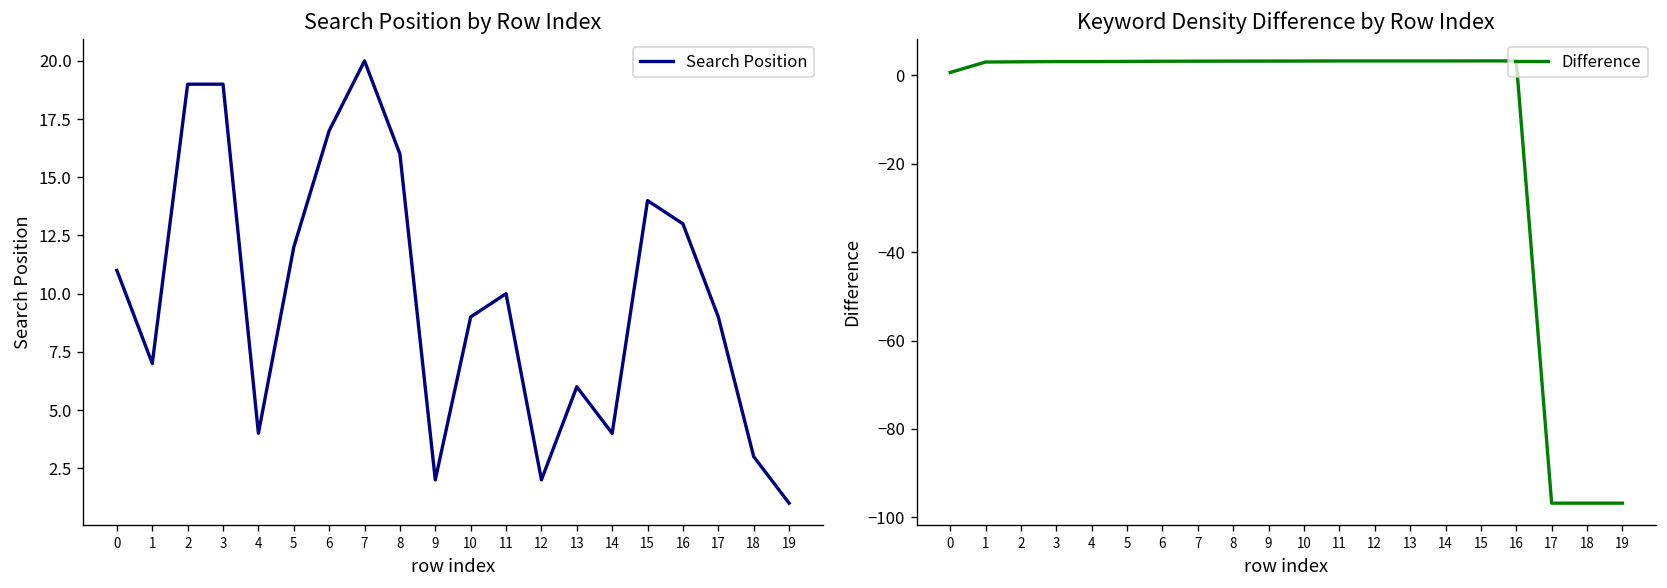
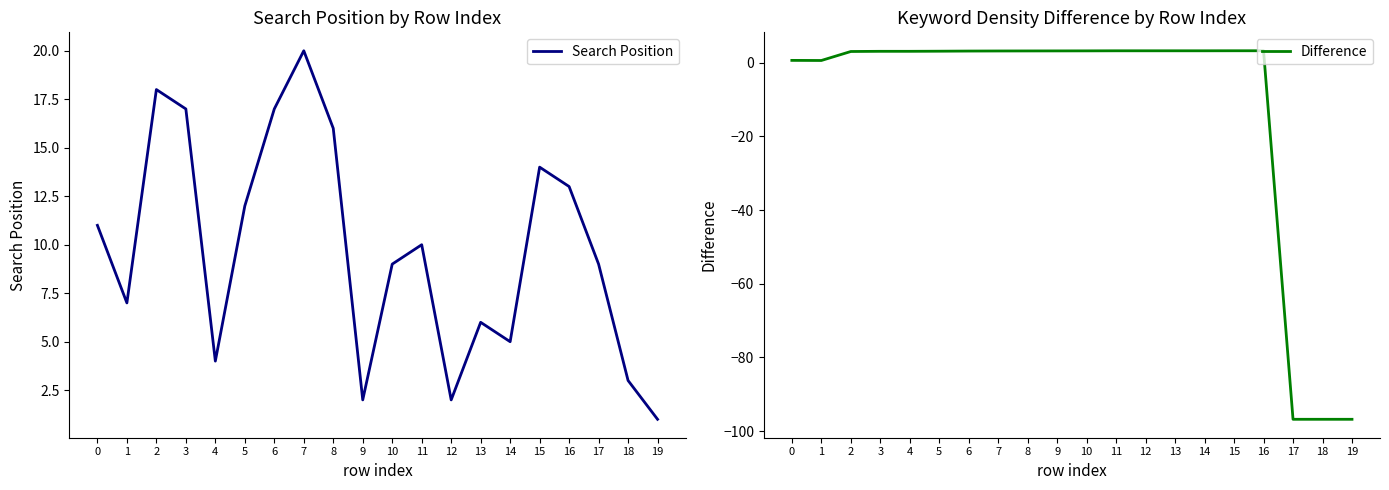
  {
    "Search Position by Row Index": {
      "0": 11,
      "1": 7,
-     "2": 19,
-     "3": 19,
+     "2": 18,
+     "3": 17,
      "4": 4,
      "5": 12,
      "6": 17,
      "7": 20,
      "8": 16,
      "9": 2,
      "10": 9,
      "11": 10,
      "12": 2,
      "13": 6,
-     "14": 4,
+     "14": 5,
      "15": 14,
      "16": 13,
      "17": 9,
      "18": 3,
      "19": 1
    },
    "Keyword Density Difference by Row Index": {
      "0": 1,
-     "1": 3,
+     "1": 1,
      "2": 3,
      "3": 3,
      "4": 3,
      "5": 3,
      "6": 3,
      "7": 3,
      "8": 3,
      "9": 3,
      "10": 3,
      "11": 3,
      "12": 3,
      "13": 3,
      "14": 3,
      "15": 3,
      "17": -97,
      "18": -97,
      "19": -97
    }
  }
